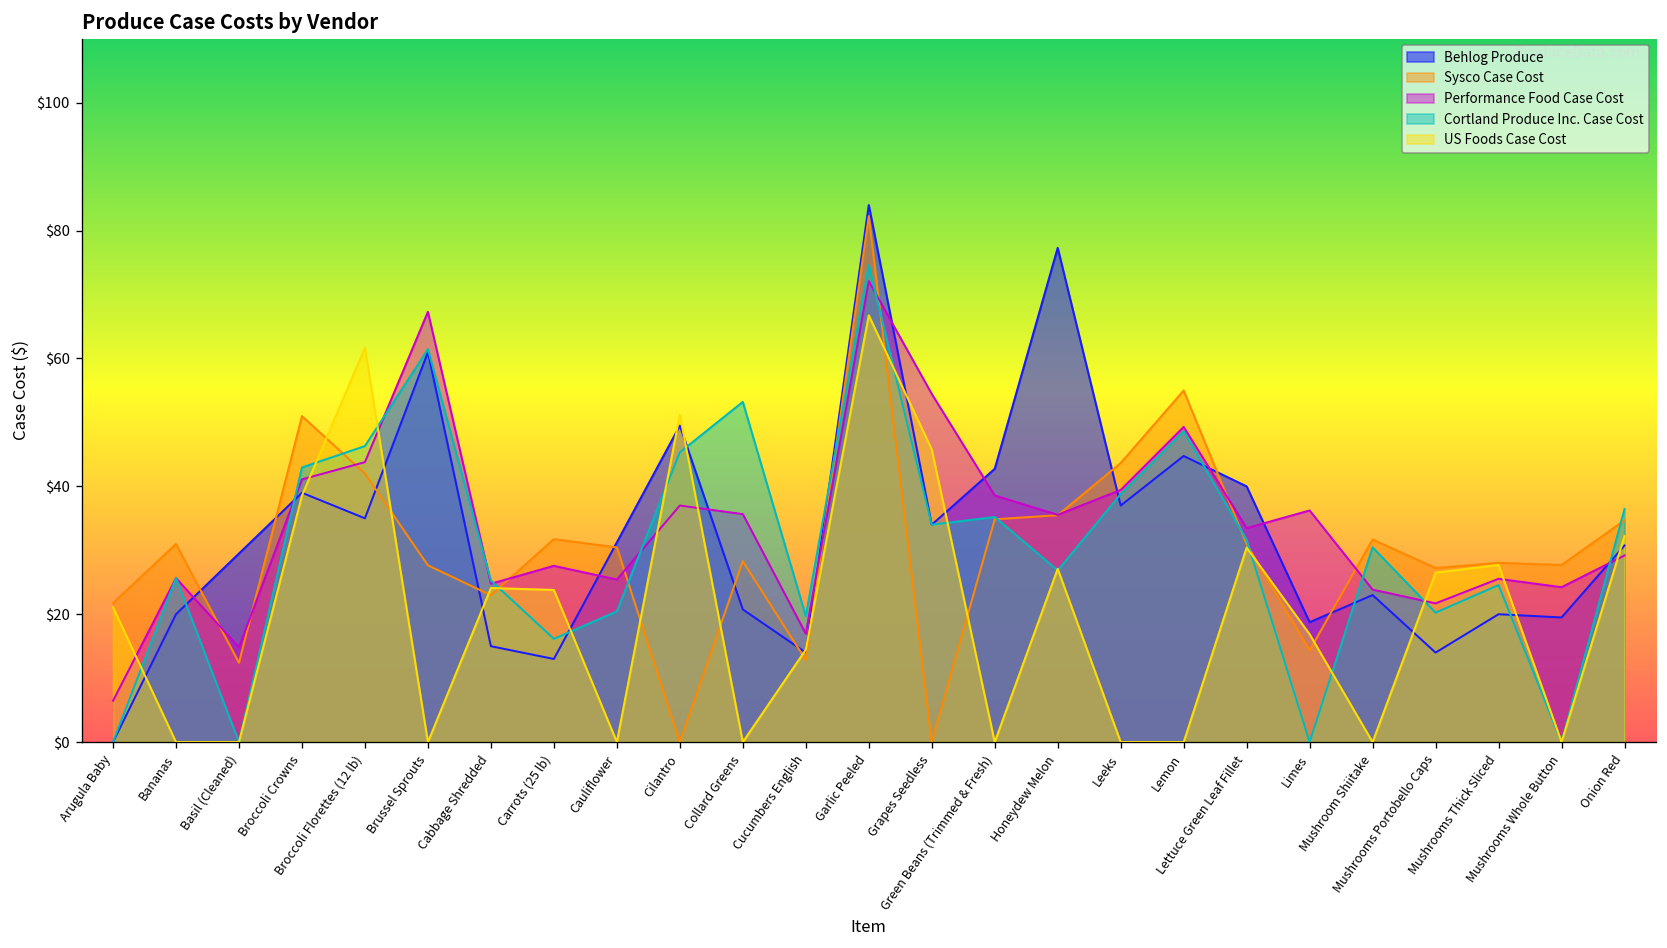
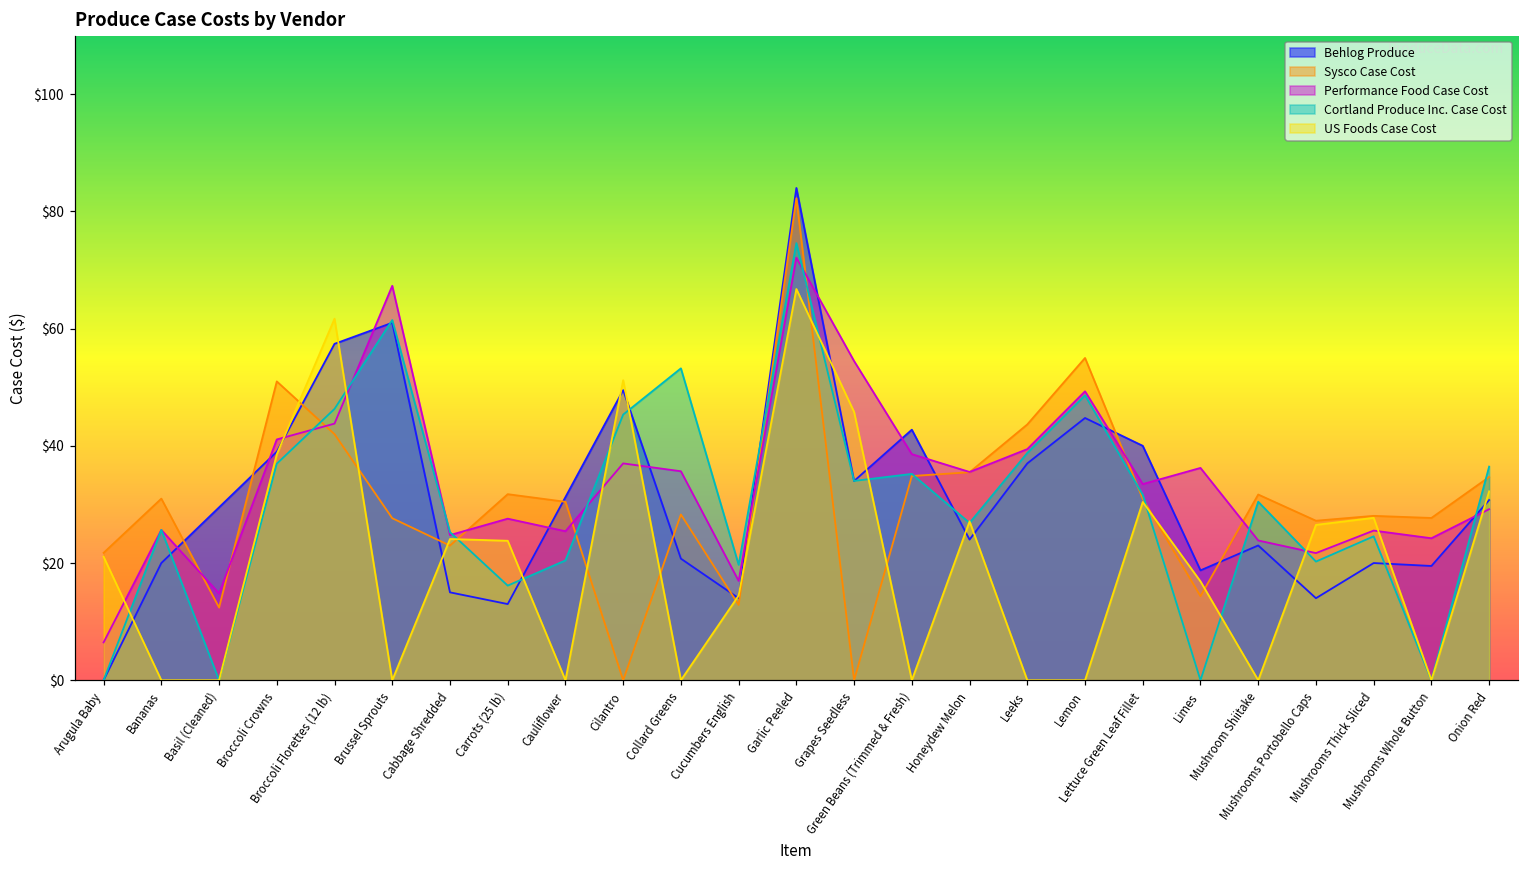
  {
    "Behlog Produce": {
      "Bananas": "$20",
      "Basil (Cleaned)": "$30",
-     "Broccoli Florettes (12 lb)": "$35",
+     "Broccoli Florettes (12 lb)": "$57",
      "Cabbage Shredded": "$15",
      "Carrots (25 lb)": "$13",
      "Cauliflower": "$31",
      "Cilantro": "$50",
      "Collard Greens": "$21",
      "Garlic Peeled": "$84",
      "Green Beans (Trimmed & Fresh)": "$43",
-     "Honeydew Melon": "$77",
+     "Honeydew Melon": "$24",
      "Leeks": "$37",
      "Lemon": "$45",
      "Lettuce Green Leaf Fillet": "$40",
      "Limes": "$19",
      "Mushroom Shiitake": "$23",
      "Mushrooms Portobello Caps": "$14",
      "Mushrooms Thick Sliced": "$20",
      "Mushrooms Whole Button": "$20",
      "Onion Red": "$31"
    },
    "Performance Food Case Cost": {
      "Arugula Baby": "$6",
      "Basil (Cleaned)": "$15",
      "Broccoli Crowns": "$41",
      "Broccoli Florettes (12 lb)": "$44",
      "Brussel Sprouts": "$67",
      "Cabbage Shredded": "$25",
      "Carrots (25 lb)": "$28",
      "Cauliflower": "$25",
      "Cilantro": "$37",
      "Collard Greens": "$36",
      "Cucumbers English": "$17",
      "Garlic Peeled": "$72",
      "Grapes Seedless": "$54",
      "Green Beans (Trimmed & Fresh)": "$39",
      "Leeks": "$39",
      "Lemon": "$49",
      "Lettuce Green Leaf Fillet": "$33",
      "Limes": "$36",
      "Mushroom Shiitake": "$24",
      "Mushrooms Portobello Caps": "$22",
      "Mushrooms Thick Sliced": "$26",
      "Mushrooms Whole Button": "$24",
      "Onion Red": "$29"
    },
    "Cortland Produce Inc. Case Cost": {
-     "Broccoli Crowns": "$43",
+     "Broccoli Crowns": "$37",
      "Broccoli Florettes (12 lb)": "$46",
      "Cabbage Shredded": "$25",
      "Carrots (25 lb)": "$16",
      "Cauliflower": "$20",
      "Cilantro": "$45",
      "Collard Greens": "$53",
      "Cucumbers English": "$20",
      "Garlic Peeled": "$75",
      "Leeks": "$39",
      "Lemon": "$49",
      "Lettuce Green Leaf Fillet": "$32",
      "Limes": "$0",
      "Mushroom Shiitake": "$30",
      "Mushrooms Portobello Caps": "$20",
      "Mushrooms Thick Sliced": "$25",
      "Onion Red": "$36"
    }
  }
